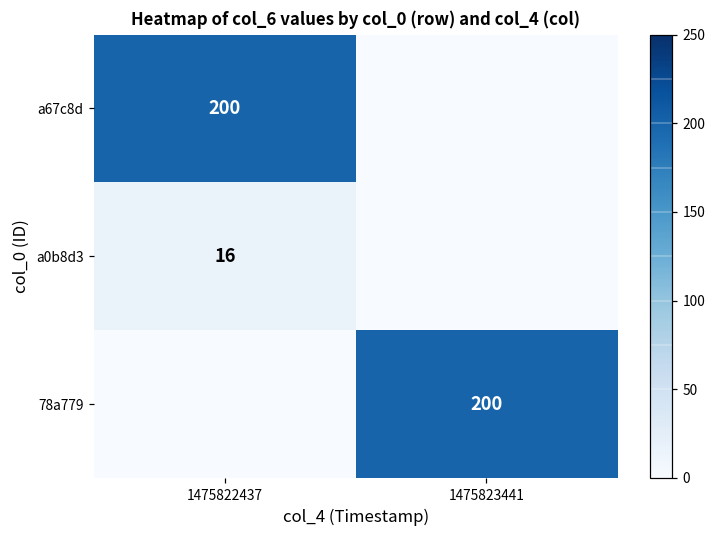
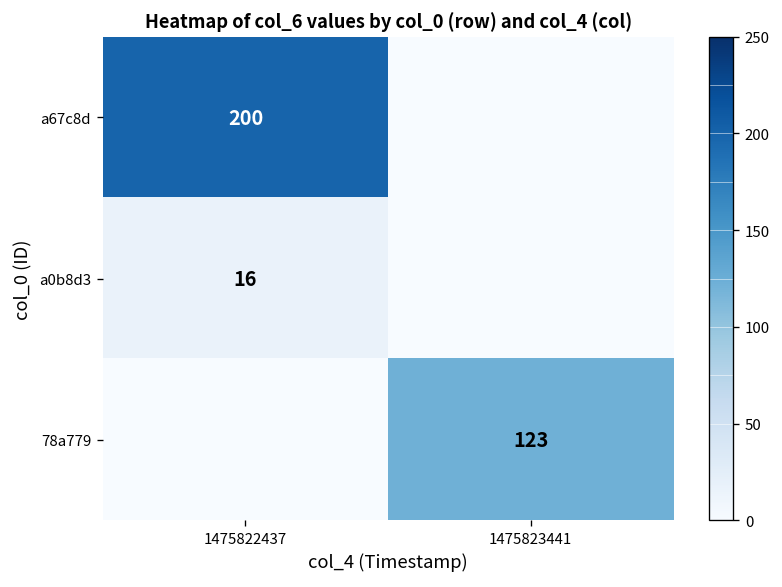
  {
    "a67c8d": {
      "1475822437": 200
    },
    "a0b8d3": {
      "1475822437": 16
    },
    "78a779": {
-     "1475823441": 200
+     "1475823441": 123
    }
  }
